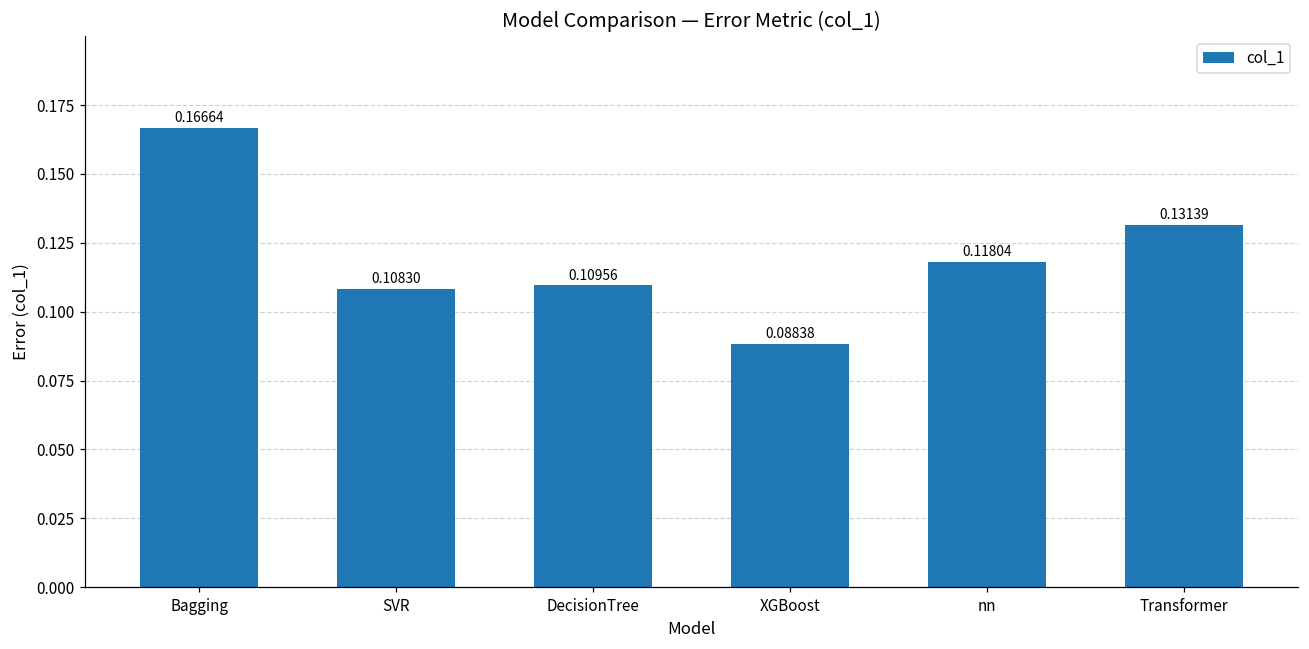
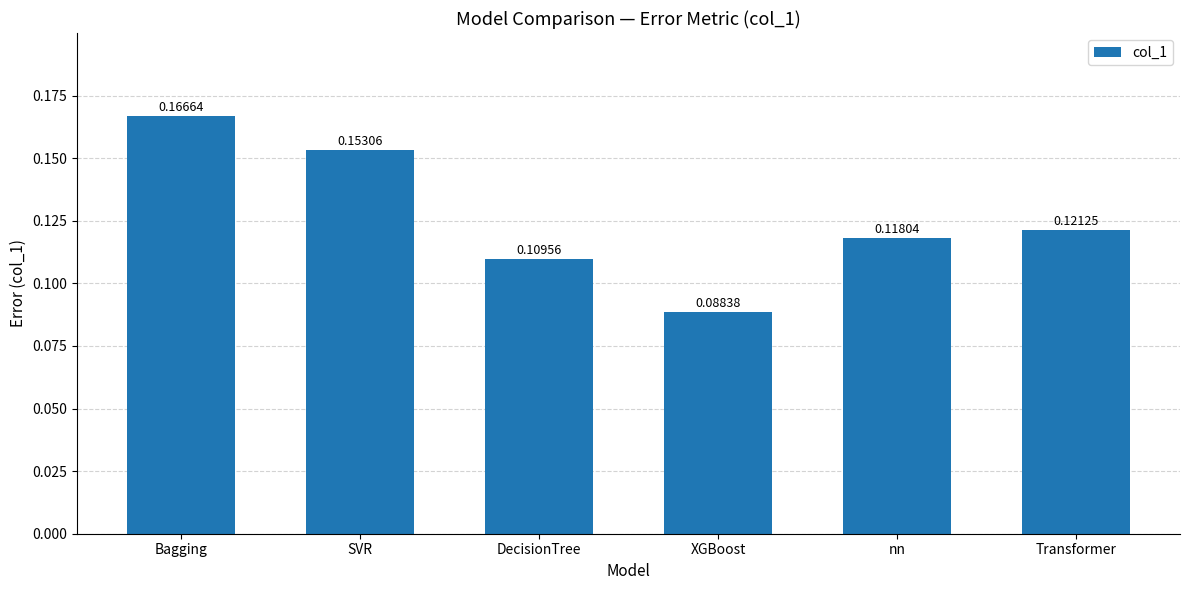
  {
    "Bagging": 0.16664,
-   "SVR": 0.10830,
+   "SVR": 0.15306,
    "DecisionTree": 0.10956,
    "XGBoost": 0.08838,
    "nn": 0.11804,
-   "Transformer": 0.13139
+   "Transformer": 0.12125
  }
